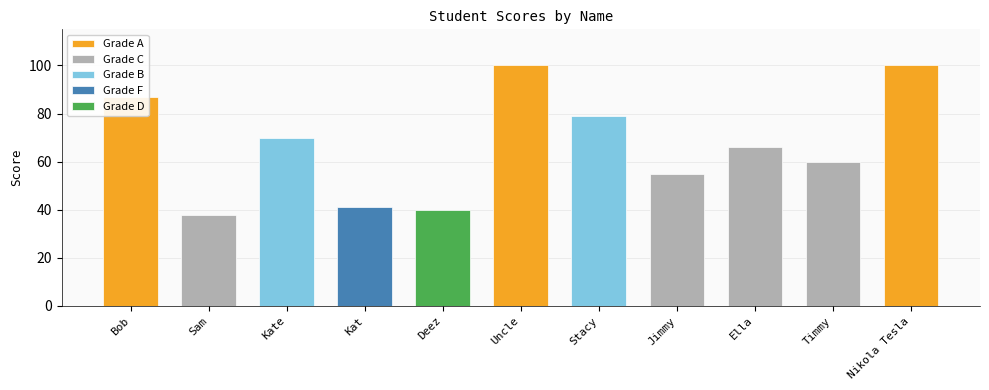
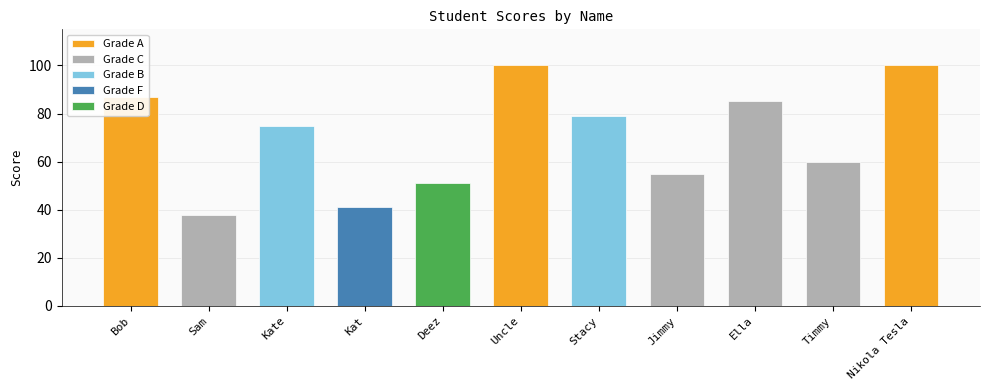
  {
    "Sam": 38,
-   "Kate": 70,
+   "Kate": 75,
    "Kat": 41,
-   "Deez": 40,
+   "Deez": 51,
    "Uncle": 100,
    "Stacy": 79,
    "Jimmy": 55,
-   "Ella": 66,
+   "Ella": 85,
    "Timmy": 60,
    "Nikola Tesla": 100
  }
